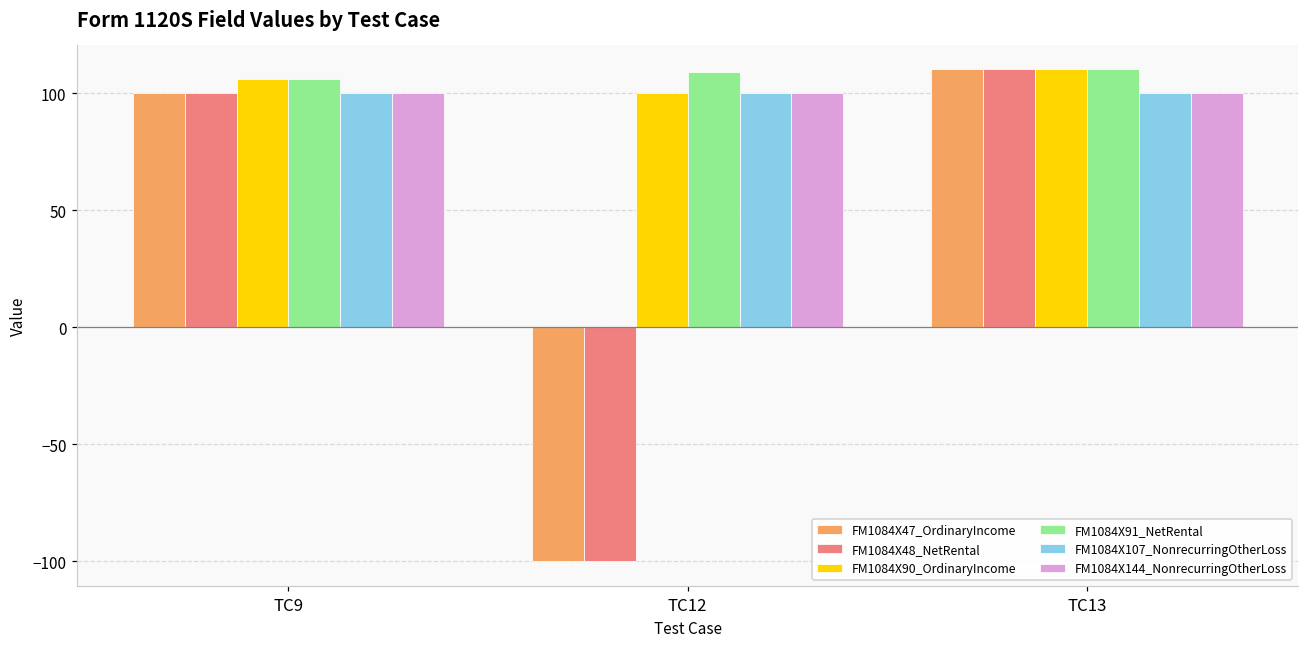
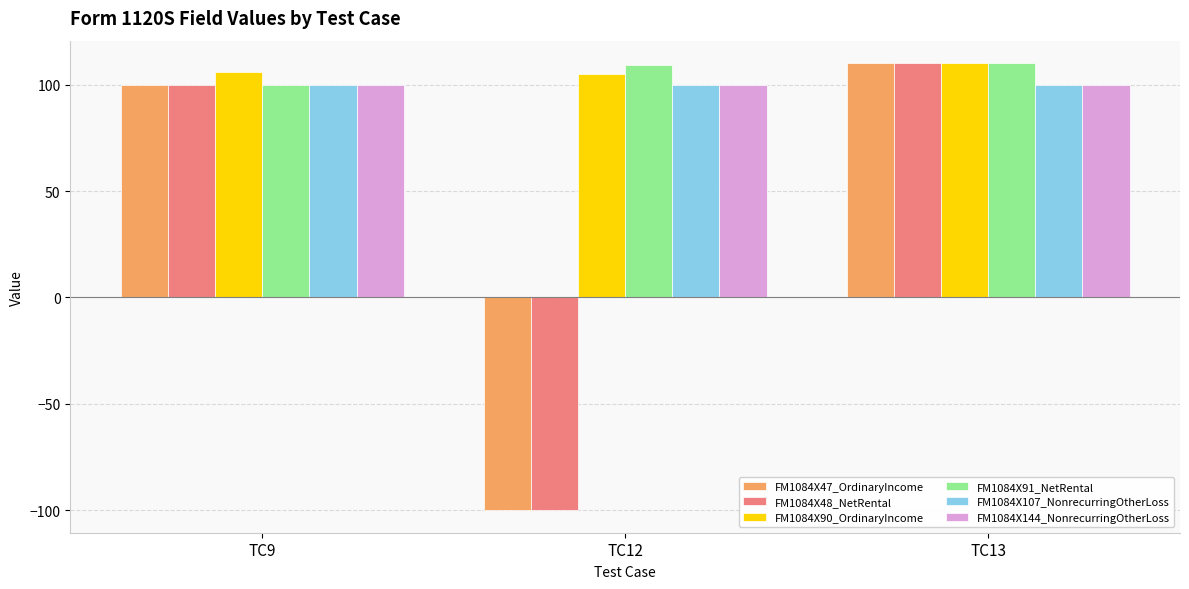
  {
    "FM1084X90_OrdinaryIncome": {
      "TC9": 106,
-     "TC12": 100,
+     "TC12": 105,
      "TC13": 110
    },
    "FM1084X91_NetRental": {
-     "TC9": 106,
+     "TC9": 100,
      "TC12": 109,
      "TC13": 110
    },
    "FM1084X107_NonrecurringOtherLoss": {
      "TC9": 100,
      "TC12": 100,
      "TC13": 100
    },
    "FM1084X144_NonrecurringOtherLoss": {
      "TC9": 100,
      "TC12": 100,
      "TC13": 100
    }
  }
